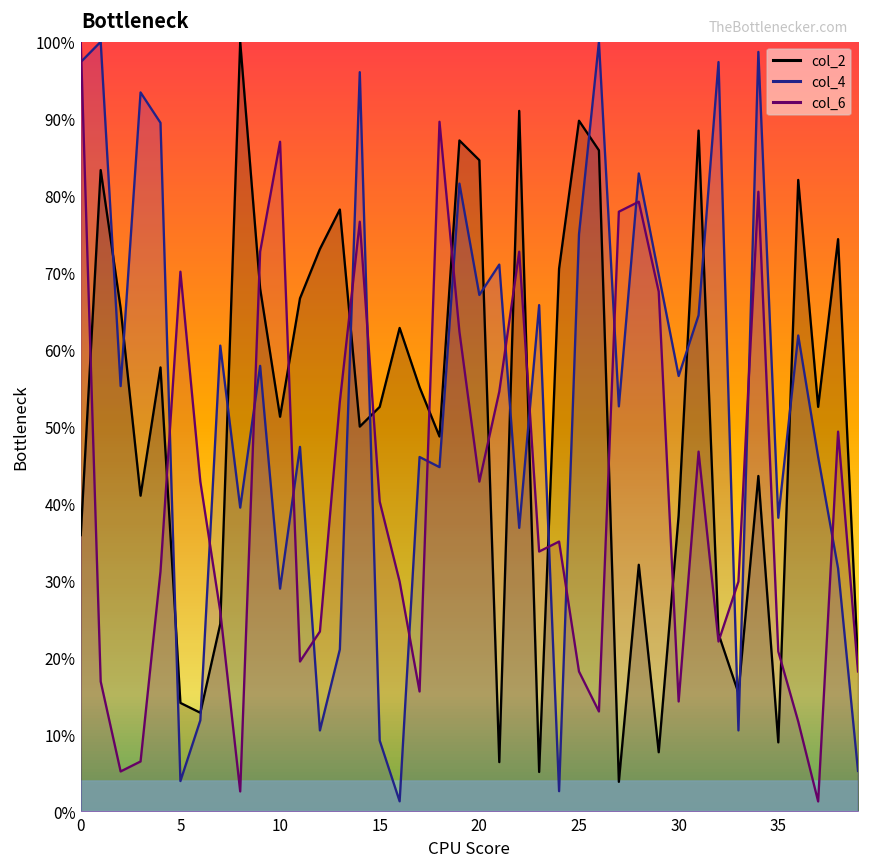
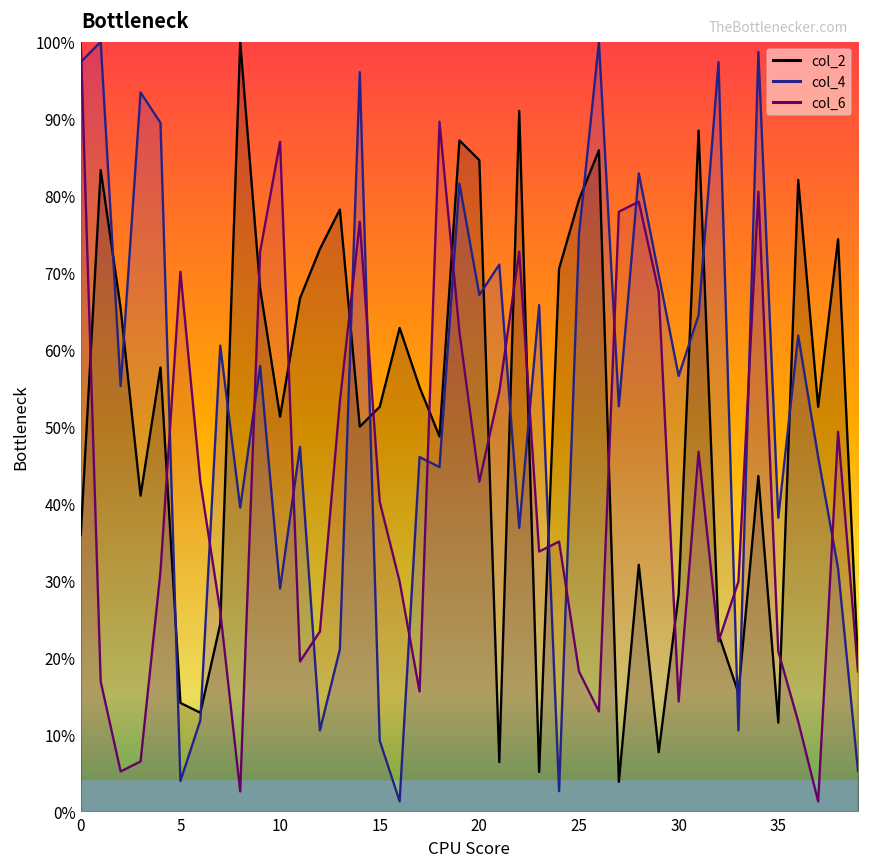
  {
    "col_2": {
      "0": "36%",
      "5": "14%",
      "10": "51%",
      "15": "53%",
      "20": "85%",
-     "25": "90%",
-     "30": "38%",
-     "35": "9%"
+     "25": "79%",
+     "30": "28%",
+     "35": "12%"
    }
  }
